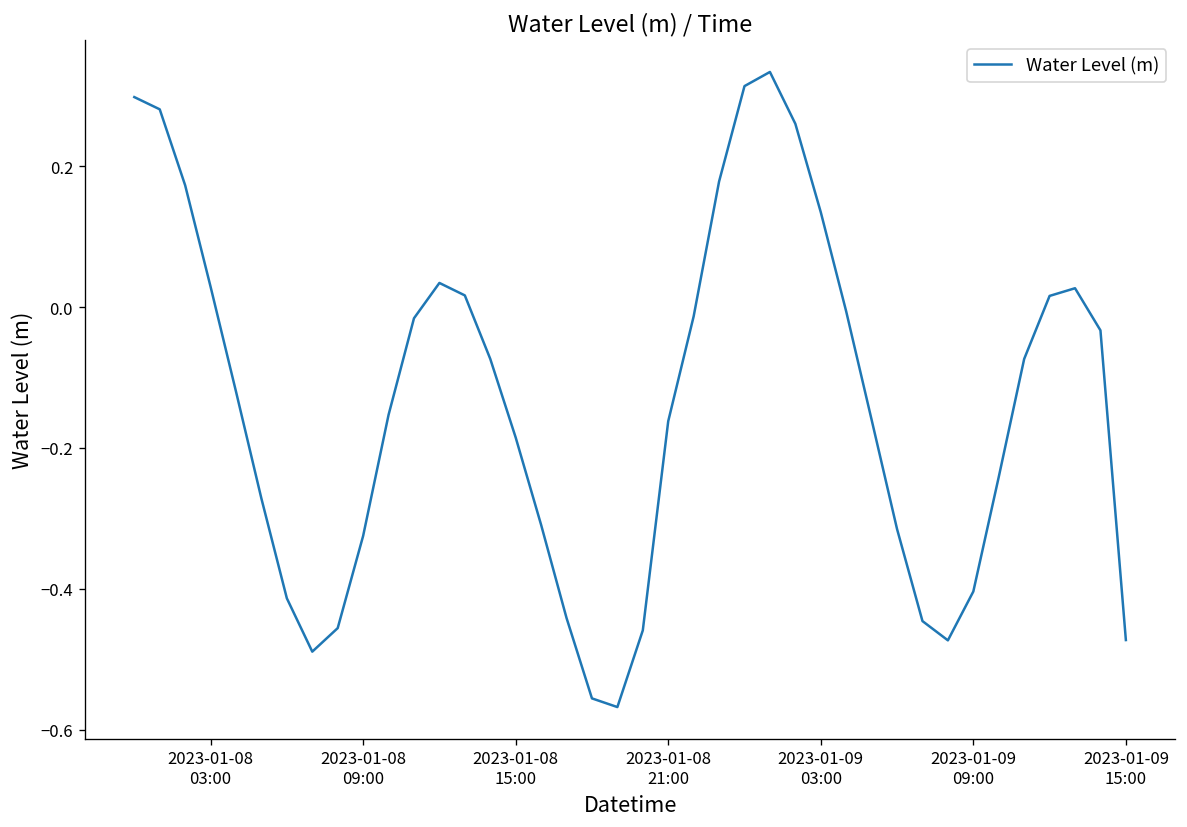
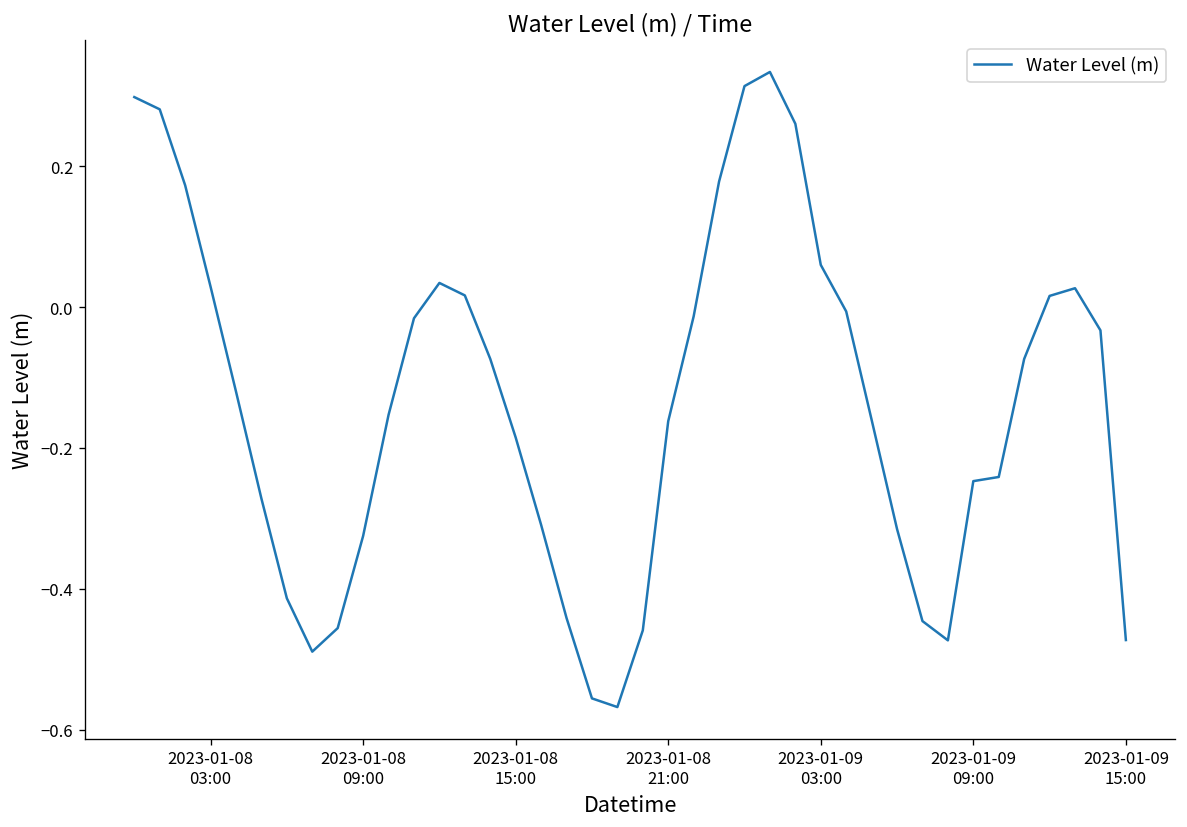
  {
    "2023-01-08 03:00": 0.03,
    "2023-01-08 09:00": -0.32,
    "2023-01-08 15:00": -0.19,
    "2023-01-08 21:00": -0.16,
-   "2023-01-09 03:00": 0.13,
-   "2023-01-09 09:00": -0.40,
+   "2023-01-09 03:00": 0.06,
+   "2023-01-09 09:00": -0.25,
    "2023-01-09 15:00": -0.47
  }
